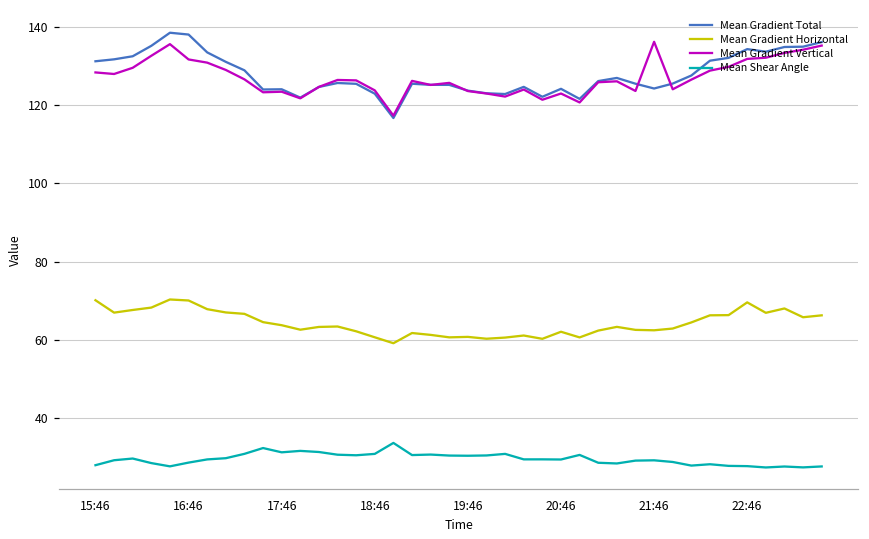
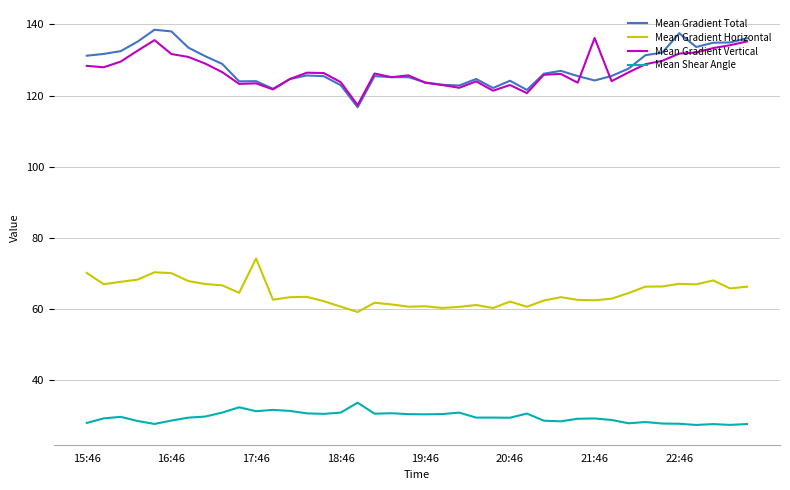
  {
    "Mean Gradient Total": {
      "15:46": 131,
      "16:46": 138,
      "18:46": 123,
      "20:46": 124,
      "21:46": 124,
-     "22:46": 134
+     "22:46": 138
    },
    "Mean Gradient Horizontal": {
      "15:46": 70,
      "16:46": 70,
-     "17:46": 64,
+     "17:46": 74,
      "18:46": 61,
      "19:46": 61,
      "20:46": 62,
      "21:46": 62,
-     "22:46": 70
+     "22:46": 67
    },
    "Mean Gradient Vertical": {
      "15:46": 128,
      "16:46": 132,
      "18:46": 124,
      "20:46": 123,
      "21:46": 136,
      "22:46": 132
    },
    "Mean Shear Angle": {
      "15:46": 28,
      "16:46": 29,
      "17:46": 31,
      "18:46": 31,
      "19:46": 30,
      "20:46": 29,
      "21:46": 29,
      "22:46": 28
    }
  }
